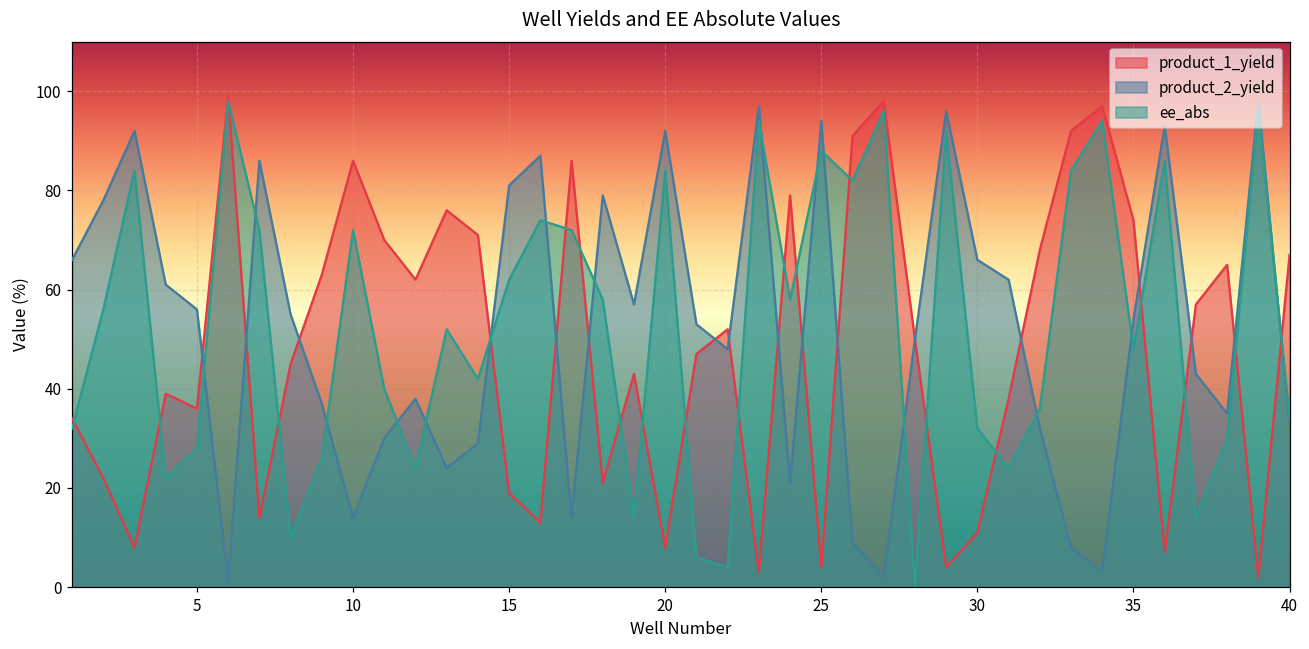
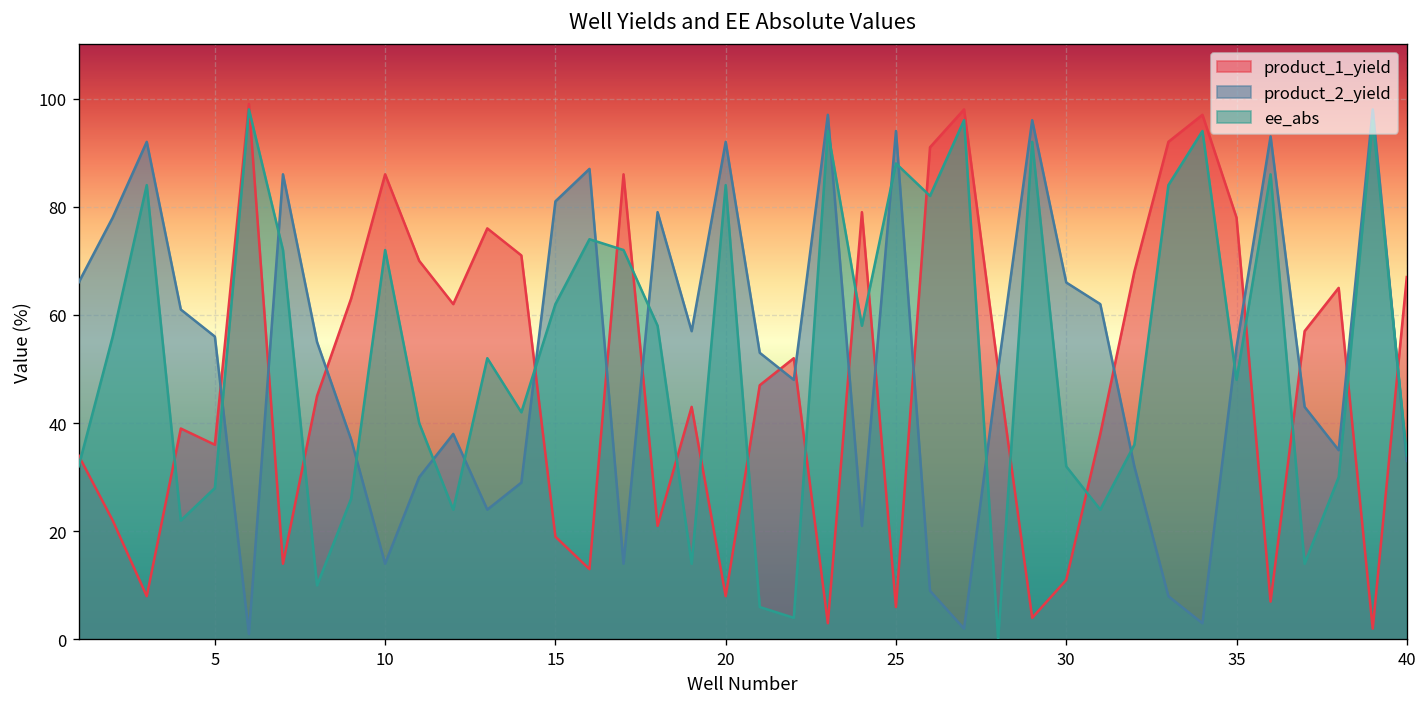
  {
    "product_1_yield": {
      "5": 36,
      "10": 86,
      "15": 19,
      "20": 8,
-     "25": 4,
+     "25": 6,
      "30": 11,
-     "35": 74,
+     "35": 78,
      "40": 67
    }
  }
